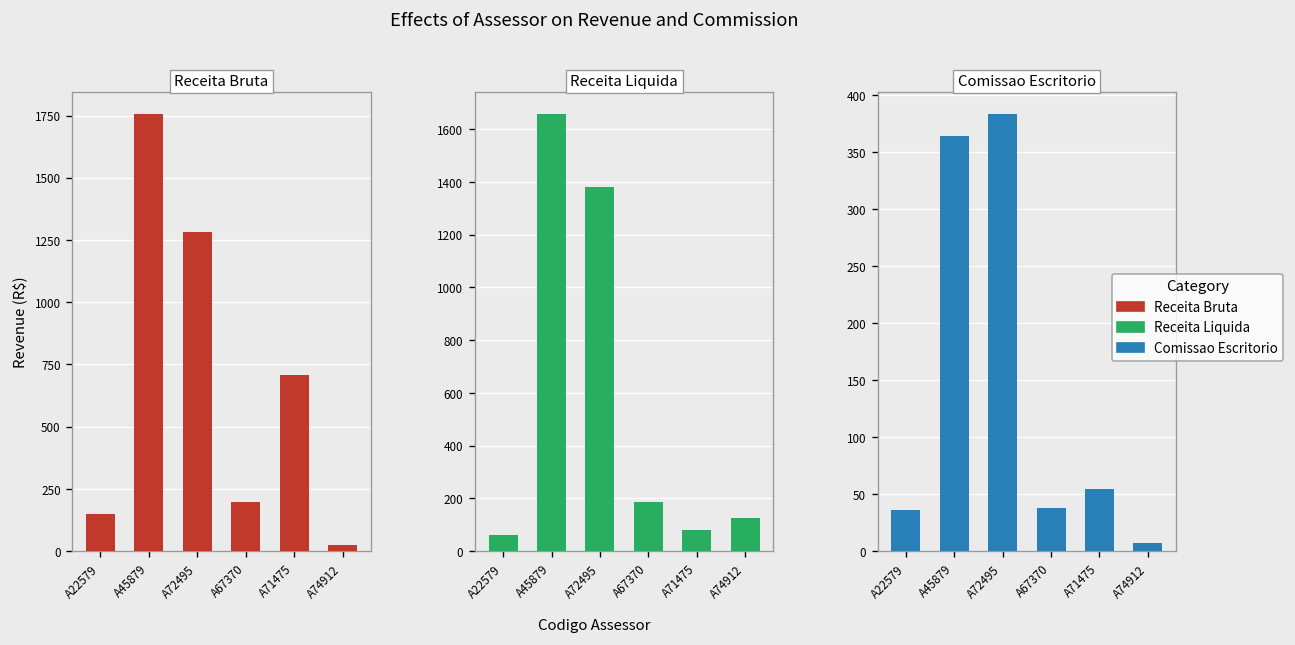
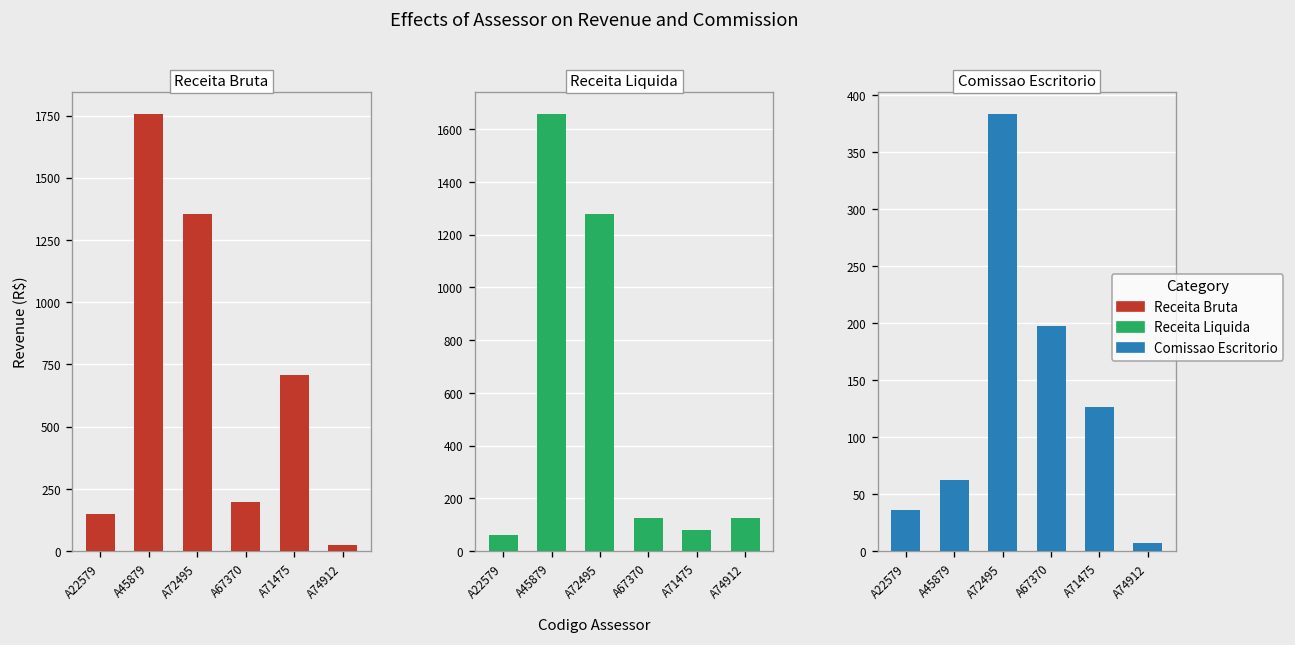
  {
    "Receita Bruta": {
      "A22579": 150,
      "A45879": 1760,
-     "A72495": 1280,
+     "A72495": 1350,
      "A67370": 200,
      "A71475": 710,
      "A74912": 20
    },
    "Receita Liquida": {
      "A22579": 60,
      "A45879": 1660,
-     "A72495": 1380,
-     "A67370": 190,
+     "A72495": 1280,
+     "A67370": 130,
      "A71475": 80,
      "A74912": 120
    },
    "Comissao Escritorio": {
      "A22579": 40,
-     "A45879": 360,
+     "A45879": 60,
      "A72495": 380,
-     "A67370": 40,
-     "A71475": 50,
+     "A67370": 200,
+     "A71475": 130,
      "A74912": 10
    }
  }
